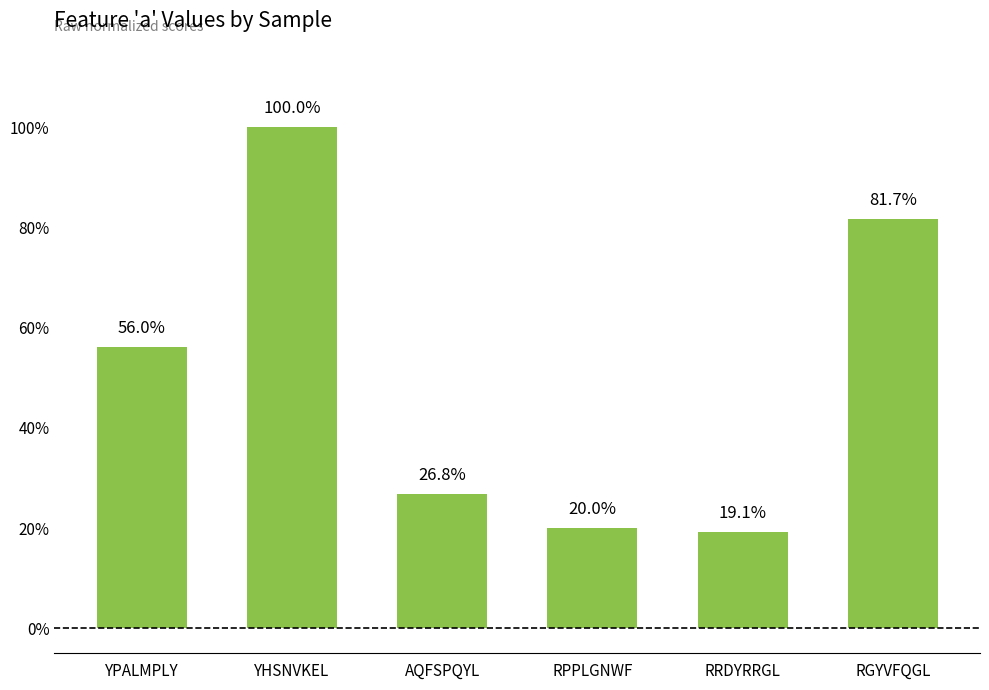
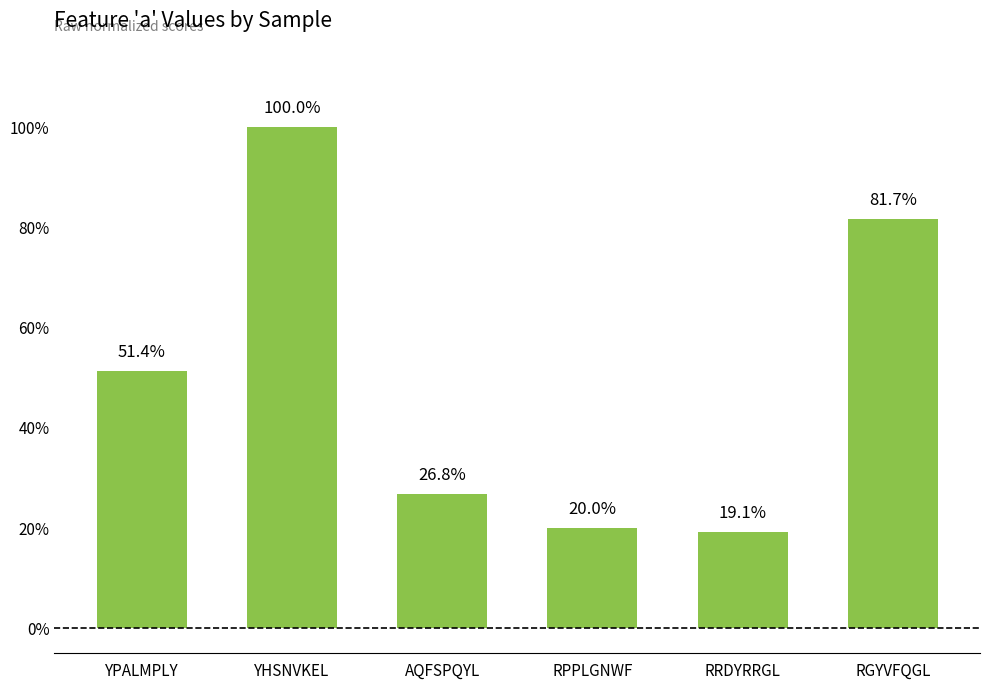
  {
-   "YPALMPLY": "56.0%",
+   "YPALMPLY": "51.4%",
    "YHSNVKEL": "100.0%",
    "AQFSPQYL": "26.8%",
    "RPPLGNWF": "20.0%",
    "RRDYRRGL": "19.1%",
    "RGYVFQGL": "81.7%"
  }
